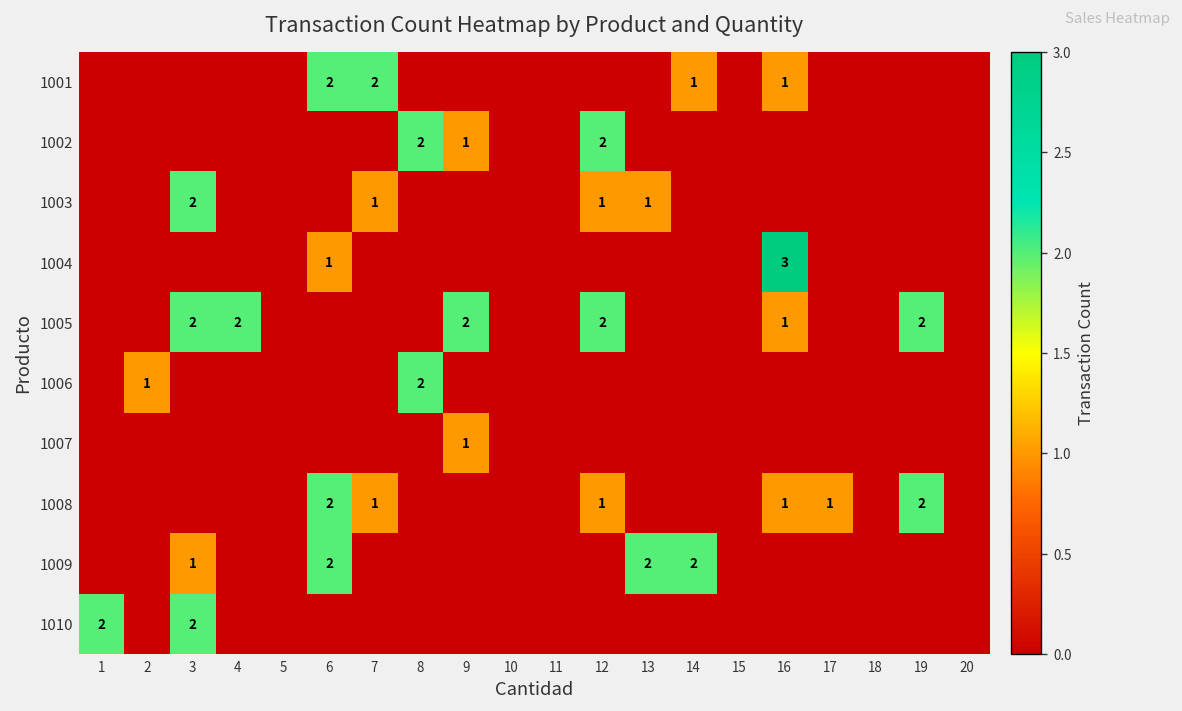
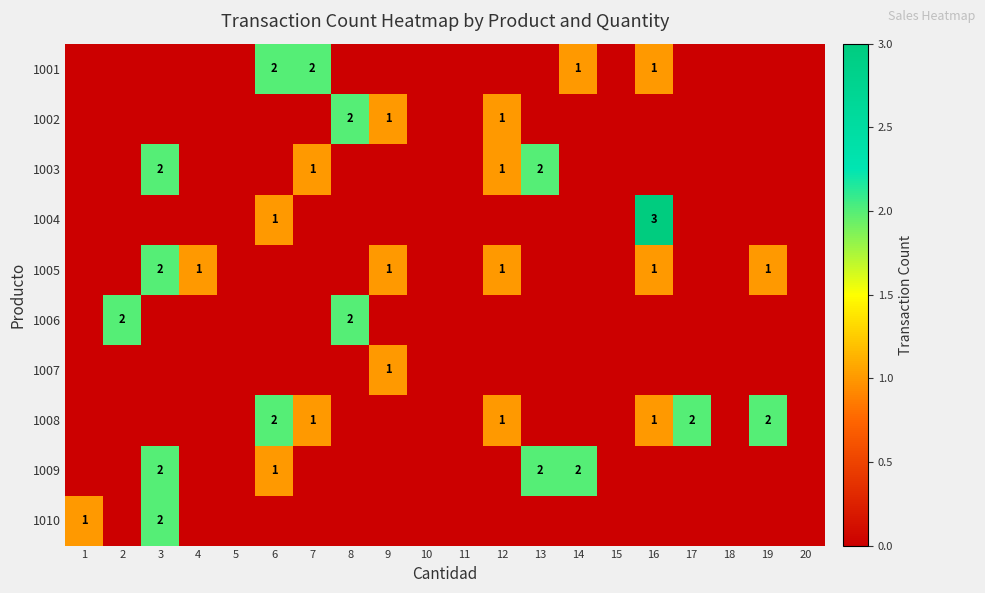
  {
    "1001": {
      "6": 2,
      "7": 2,
      "14": 1,
      "16": 1
    },
    "1002": {
      "8": 2,
      "9": 1,
-     "12": 2
+     "12": 1
    },
    "1003": {
      "3": 2,
      "7": 1,
      "12": 1,
-     "13": 1
+     "13": 2
    },
    "1004": {
      "6": 1,
      "16": 3
    },
    "1005": {
      "3": 2,
-     "4": 2,
-     "9": 2,
-     "12": 2,
+     "4": 1,
+     "9": 1,
+     "12": 1,
      "16": 1,
-     "19": 2
+     "19": 1
    },
    "1006": {
-     "2": 1,
+     "2": 2,
      "8": 2
    },
    "1007": {
      "9": 1
    },
    "1008": {
      "6": 2,
      "7": 1,
      "12": 1,
      "16": 1,
-     "17": 1,
+     "17": 2,
      "19": 2
    },
    "1009": {
-     "3": 1,
-     "6": 2,
+     "3": 2,
+     "6": 1,
      "13": 2,
      "14": 2
    },
    "1010": {
-     "1": 2,
+     "1": 1,
      "3": 2
    }
  }
